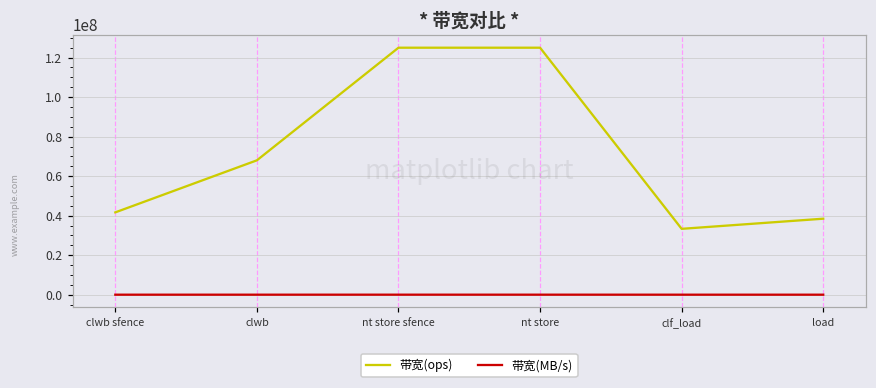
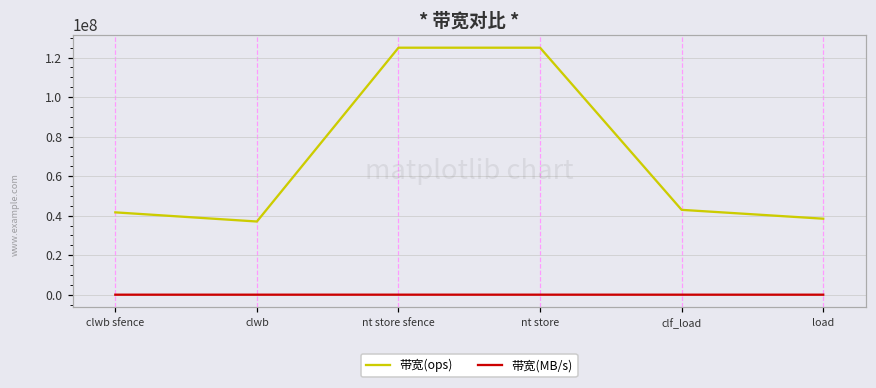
  {
    "带宽(ops)": {
      "clwb sfence": 42000000,
-     "clwb": 68000000,
+     "clwb": 37000000,
      "nt store sfence": 125000000,
      "nt store": 125000000,
-     "clf_load": 33000000,
+     "clf_load": 43000000,
      "load": 38000000
    },
    "带宽(MB/s)": {
      "clwb sfence": 0,
      "clwb": 0,
      "nt store sfence": 0,
      "nt store": 0,
      "clf_load": 0,
      "load": 0
    }
  }
